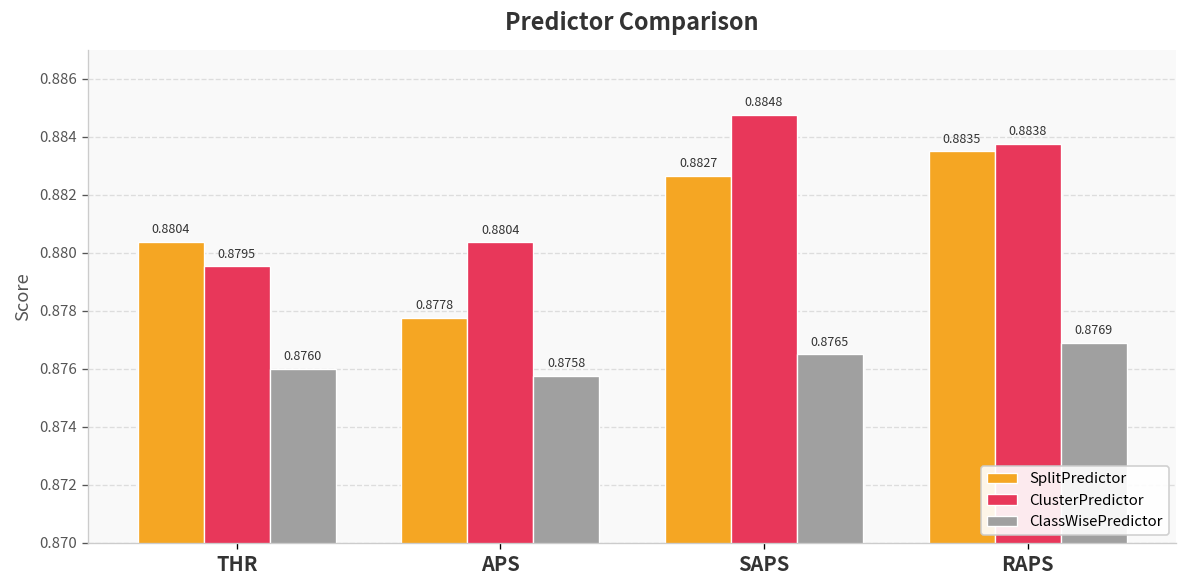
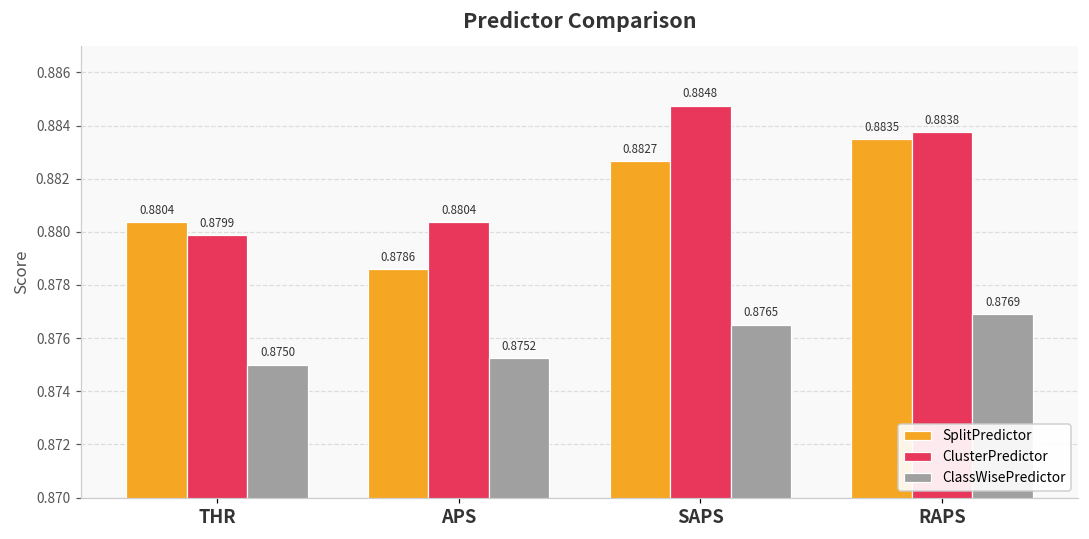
  {
    "SplitPredictor": {
      "THR": 0.8804,
-     "APS": 0.8778,
+     "APS": 0.8786,
      "SAPS": 0.8827,
      "RAPS": 0.8835
    },
    "ClusterPredictor": {
-     "THR": 0.8795,
+     "THR": 0.8799,
      "APS": 0.8804,
      "SAPS": 0.8848,
      "RAPS": 0.8838
    },
    "ClassWisePredictor": {
-     "THR": 0.8760,
-     "APS": 0.8758,
+     "THR": 0.8750,
+     "APS": 0.8752,
      "SAPS": 0.8765,
      "RAPS": 0.8769
    }
  }
